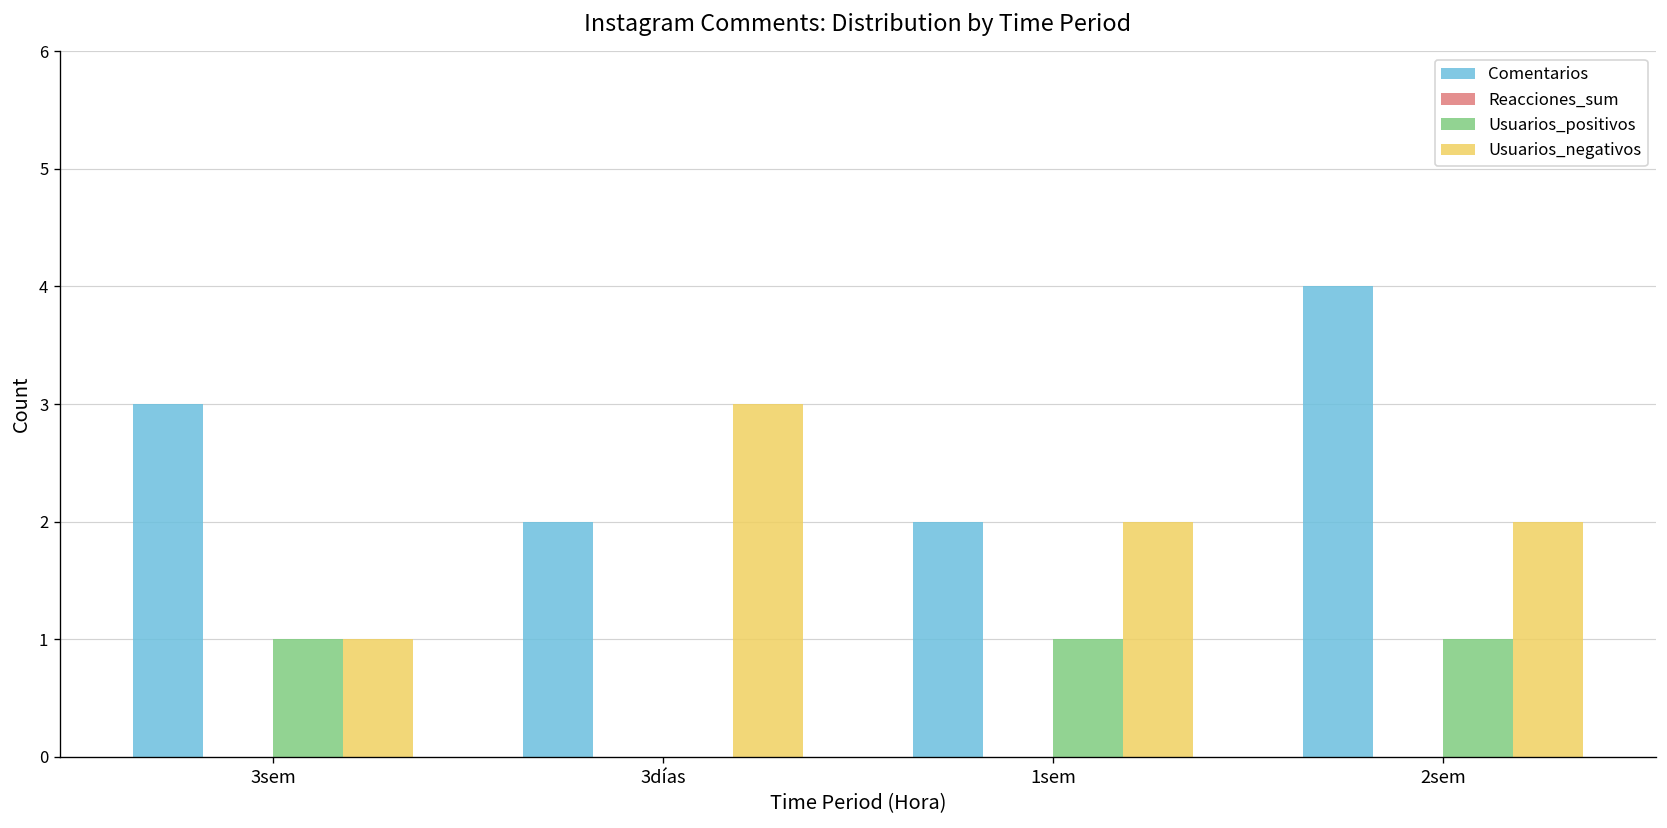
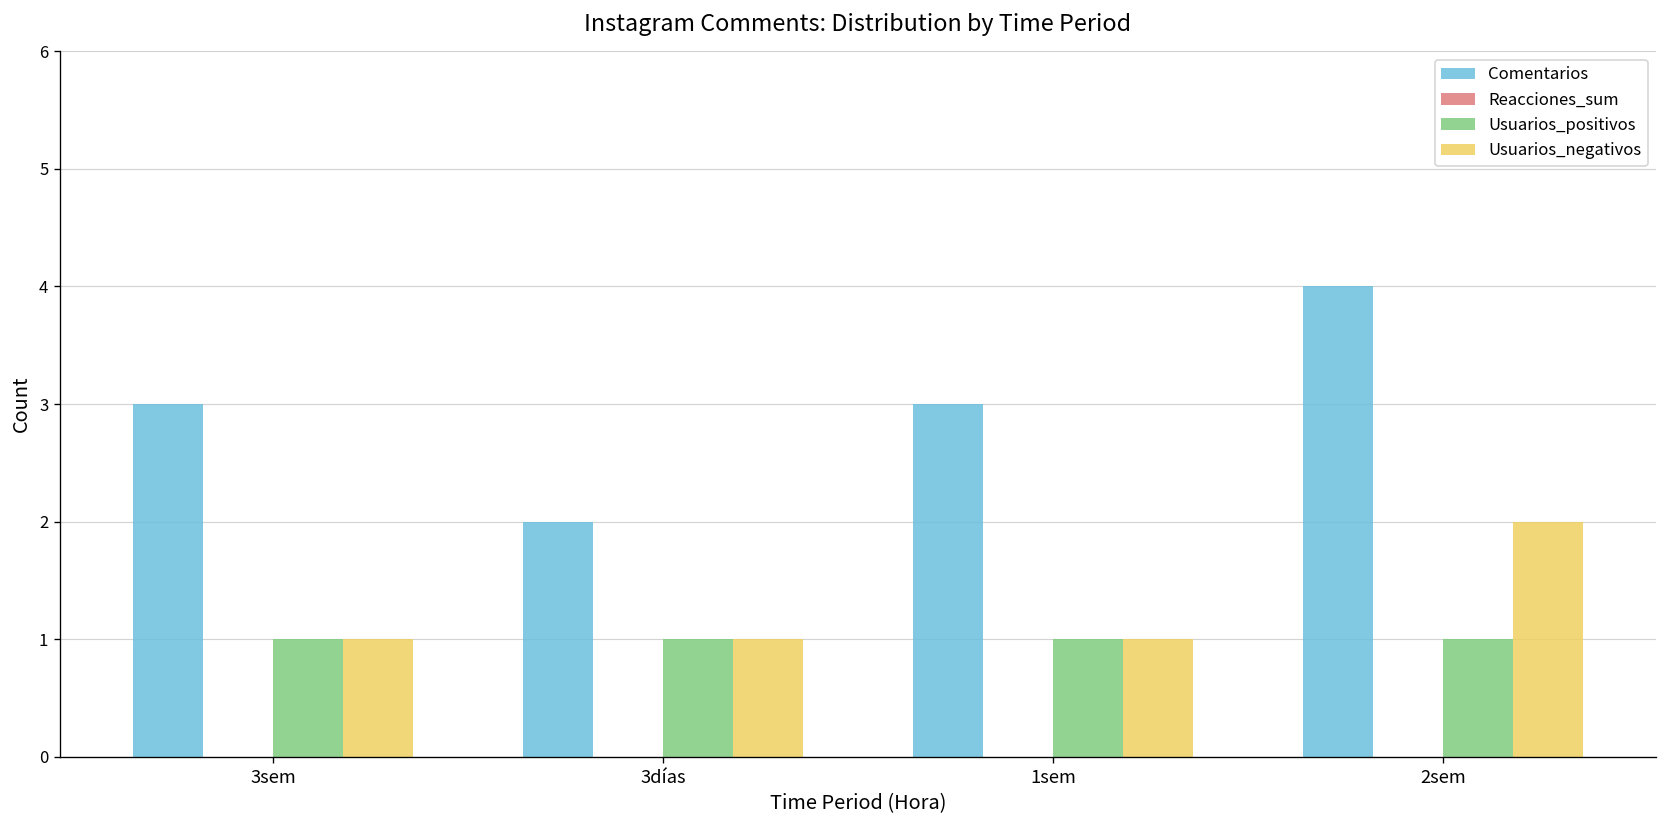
  {
    "Comentarios": {
      "3sem": 3,
      "3días": 2,
-     "1sem": 2,
+     "1sem": 3,
      "2sem": 4
    },
    "Reacciones_sum": {
      "3sem": 0,
      "3días": 0,
      "1sem": 0,
      "2sem": 0
    },
    "Usuarios_positivos": {
      "3sem": 1,
-     "3días": 0,
+     "3días": 1,
      "1sem": 1,
      "2sem": 1
    },
    "Usuarios_negativos": {
      "3sem": 1,
-     "3días": 3,
-     "1sem": 2,
+     "3días": 1,
+     "1sem": 1,
      "2sem": 2
    }
  }
